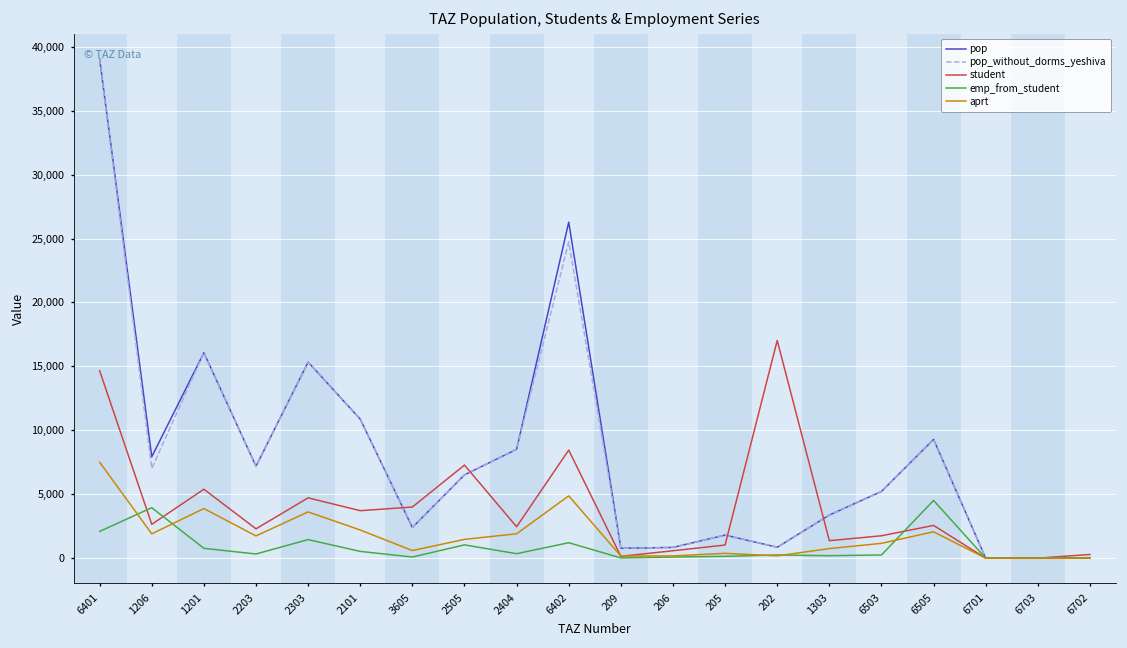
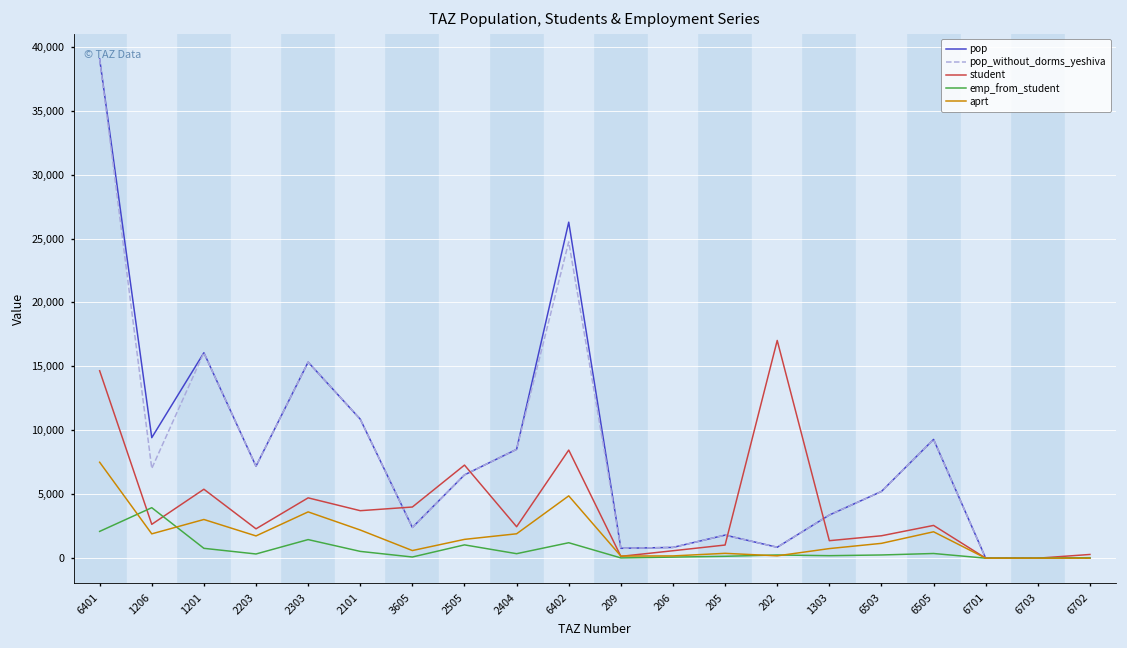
  {
    "pop": {
-     "1206": "7,900",
+     "1206": "9,400",
      "6402": "26,300"
    },
    "pop_without_dorms_yeshiva": {
      "1206": "7,000",
      "6402": "24,700"
    },
    "student": {
      "6401": "14,700",
      "1206": "2,600",
      "1201": "5,400",
      "2203": "2,300",
      "2303": "4,700",
      "2101": "3,700",
      "3605": "4,000",
      "2505": "7,300",
      "2404": "2,500",
      "6402": "8,500",
      "206": "600",
      "205": "1,000",
      "202": "17,000",
      "1303": "1,400",
      "6503": "1,800",
      "6505": "2,600",
      "6702": "300"
    },
    "emp_from_student": {
      "6401": "2,100",
      "1206": "3,900",
      "1201": "800",
      "2203": "300",
      "2303": "1,500",
      "2101": "500",
      "3605": "100",
      "2505": "1,000",
      "2404": "400",
      "6402": "1,200",
      "1303": "200",
      "6503": "300",
-     "6505": "4,500"
+     "6505": "400"
    },
    "aprt": {
      "6401": "7,500",
      "1206": "1,900",
-     "1201": "3,900",
+     "1201": "3,000",
      "2203": "1,700",
      "2303": "3,600",
      "2101": "2,200",
      "3605": "600",
      "2505": "1,500",
      "2404": "1,900",
      "6402": "4,900",
      "1303": "700",
      "6503": "1,200",
      "6505": "2,100"
    }
  }
